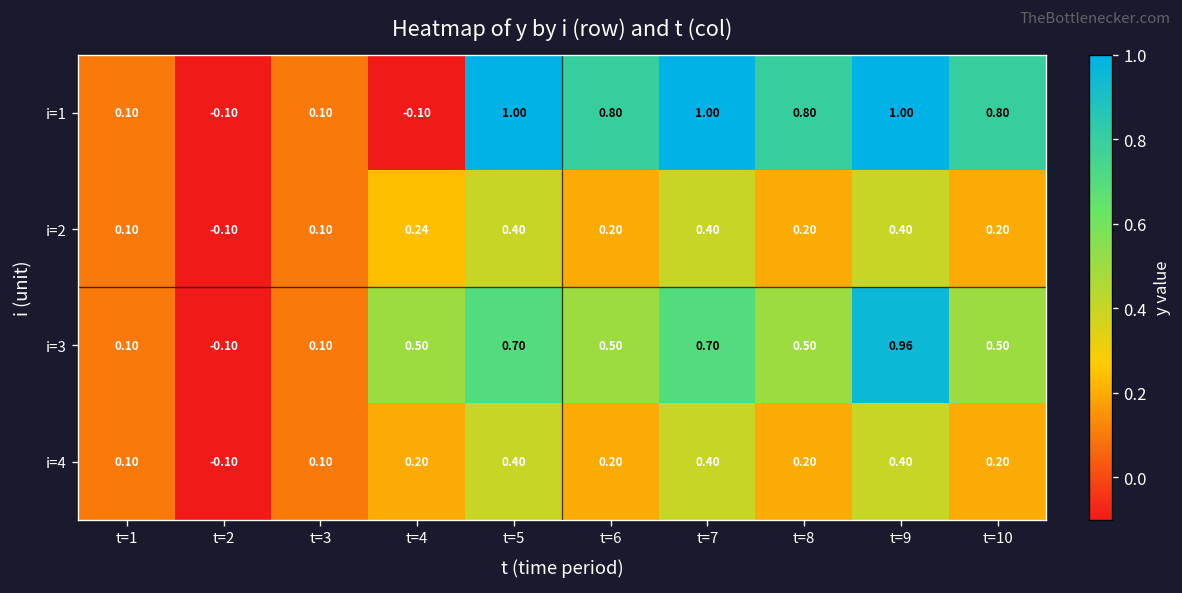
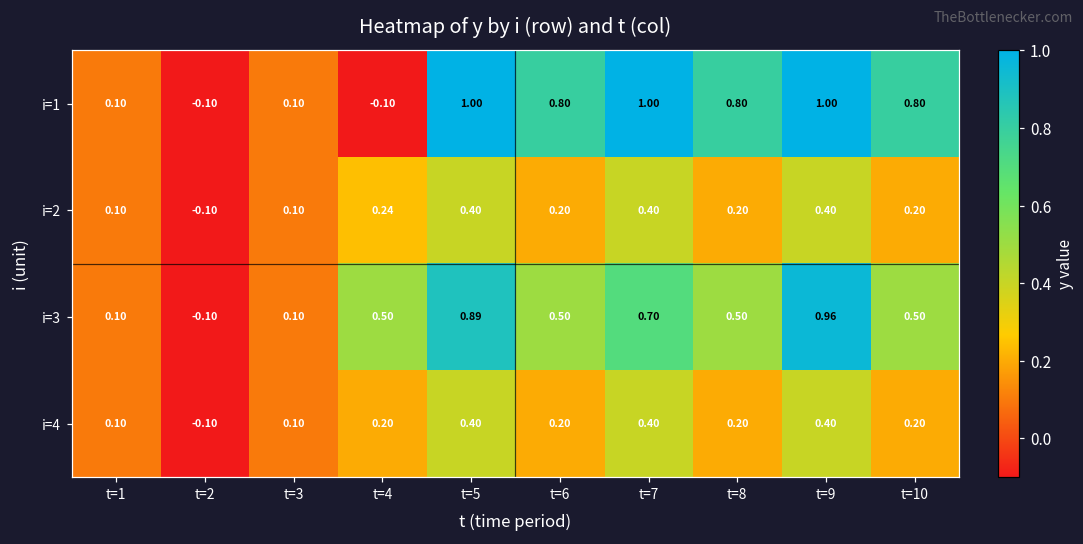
  {
    "i=1": {
      "t=1": 0.10,
      "t=2": -0.10,
      "t=3": 0.10,
      "t=4": -0.10,
      "t=5": 1.00,
      "t=6": 0.80,
      "t=7": 1.00,
      "t=8": 0.80,
      "t=9": 1.00,
      "t=10": 0.80
    },
    "i=2": {
      "t=1": 0.10,
      "t=2": -0.10,
      "t=3": 0.10,
      "t=4": 0.24,
      "t=5": 0.40,
      "t=6": 0.20,
      "t=7": 0.40,
      "t=8": 0.20,
      "t=9": 0.40,
      "t=10": 0.20
    },
    "i=3": {
      "t=1": 0.10,
      "t=2": -0.10,
      "t=3": 0.10,
      "t=4": 0.50,
-     "t=5": 0.70,
+     "t=5": 0.89,
      "t=6": 0.50,
      "t=7": 0.70,
      "t=8": 0.50,
      "t=9": 0.96,
      "t=10": 0.50
    },
    "i=4": {
      "t=1": 0.10,
      "t=2": -0.10,
      "t=3": 0.10,
      "t=4": 0.20,
      "t=5": 0.40,
      "t=6": 0.20,
      "t=7": 0.40,
      "t=8": 0.20,
      "t=9": 0.40,
      "t=10": 0.20
    }
  }
